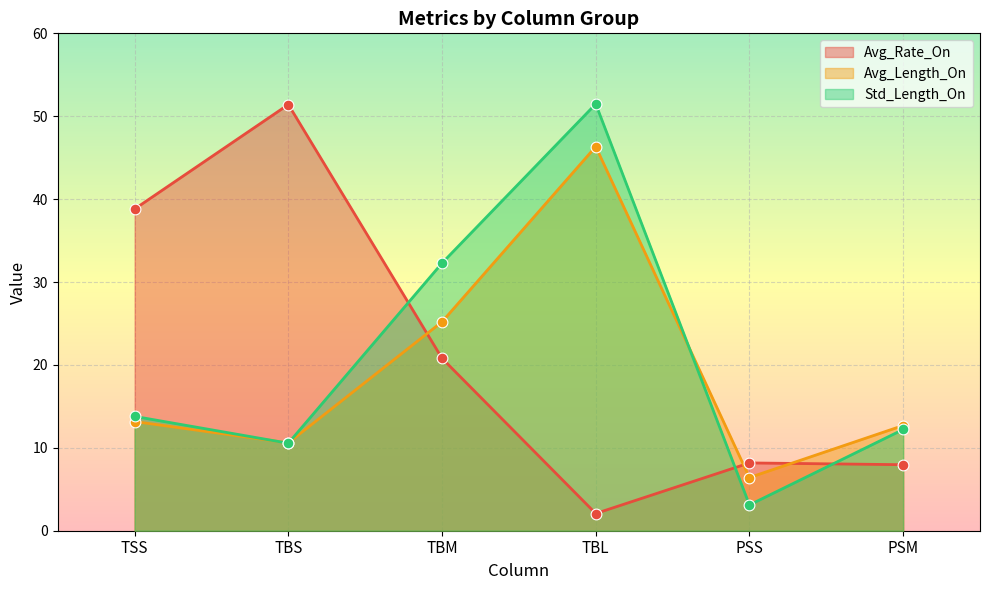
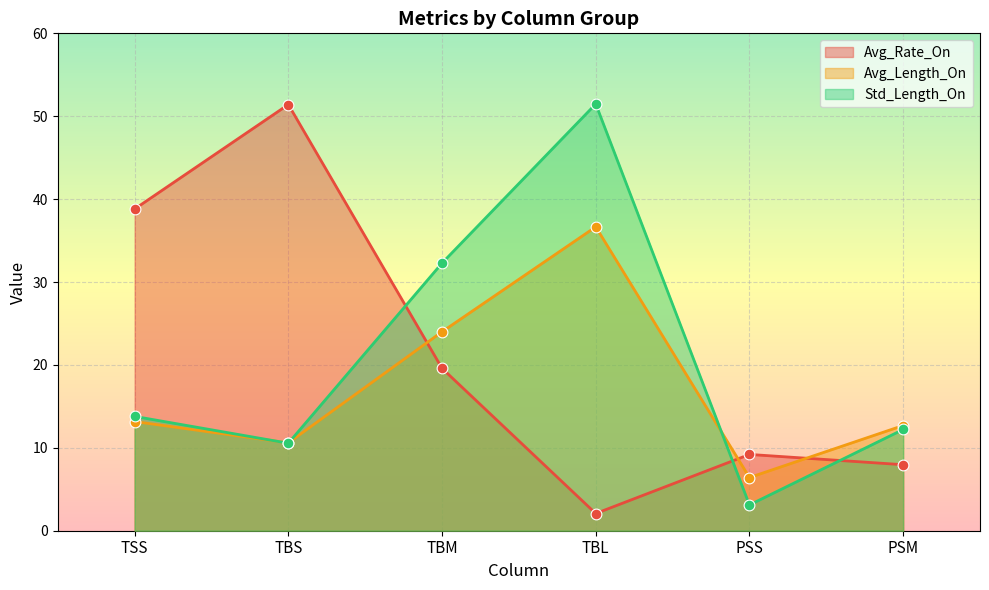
  {
    "Avg_Rate_On": {
      "TSS": 39,
      "TBS": 51,
-     "TBM": 21,
+     "TBM": 20,
      "TBL": 2,
-     "PSS": 8,
+     "PSS": 9,
      "PSM": 8
    },
    "Avg_Length_On": {
      "TSS": 13,
-     "TBM": 25,
-     "TBL": 46,
+     "TBM": 24,
+     "TBL": 37,
      "PSS": 6,
      "PSM": 13
    },
    "Std_Length_On": {
      "TSS": 14,
      "TBM": 32,
      "TBL": 51,
      "PSS": 3,
      "PSM": 12
    }
  }
